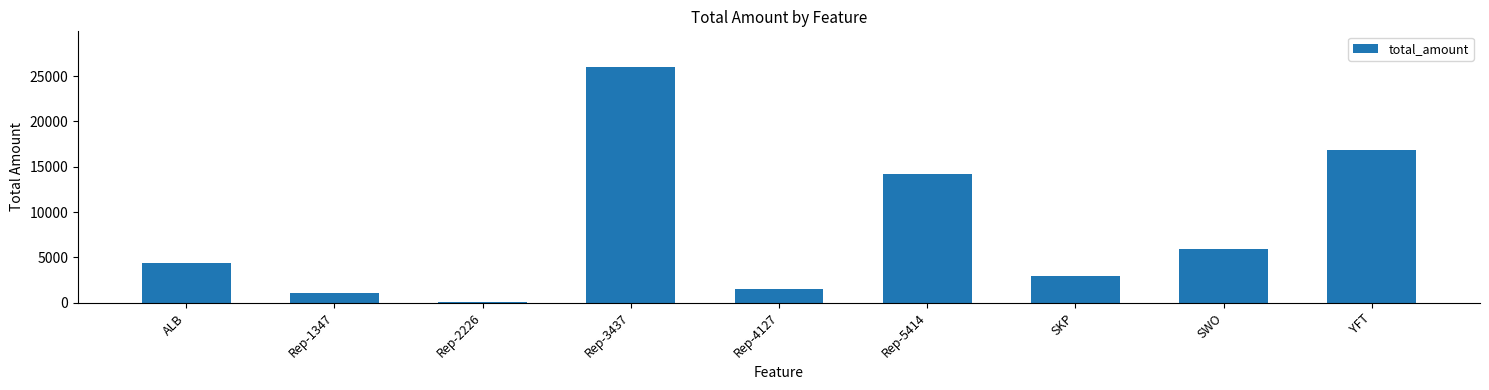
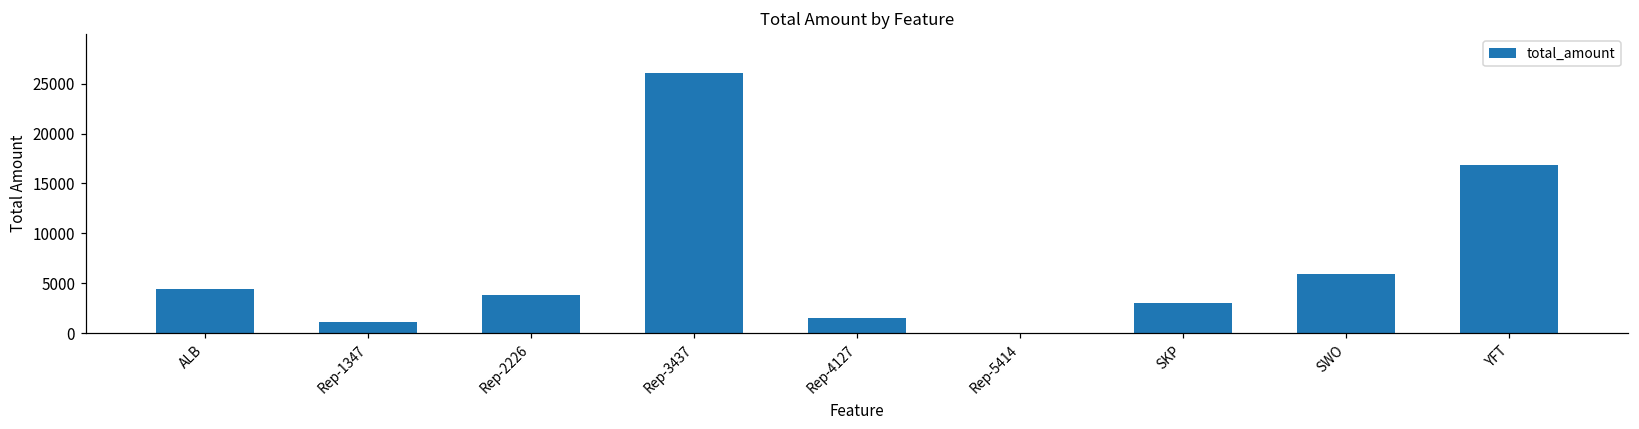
  {
    "ALB": 4000,
    "Rep-1347": 1000,
-   "Rep-2226": 0,
+   "Rep-2226": 4000,
    "Rep-3437": 26000,
    "Rep-4127": 2000,
-   "Rep-5414": 14000,
+   "Rep-5414": 0,
    "SKP": 3000,
    "SWO": 6000,
    "YFT": 17000
  }
